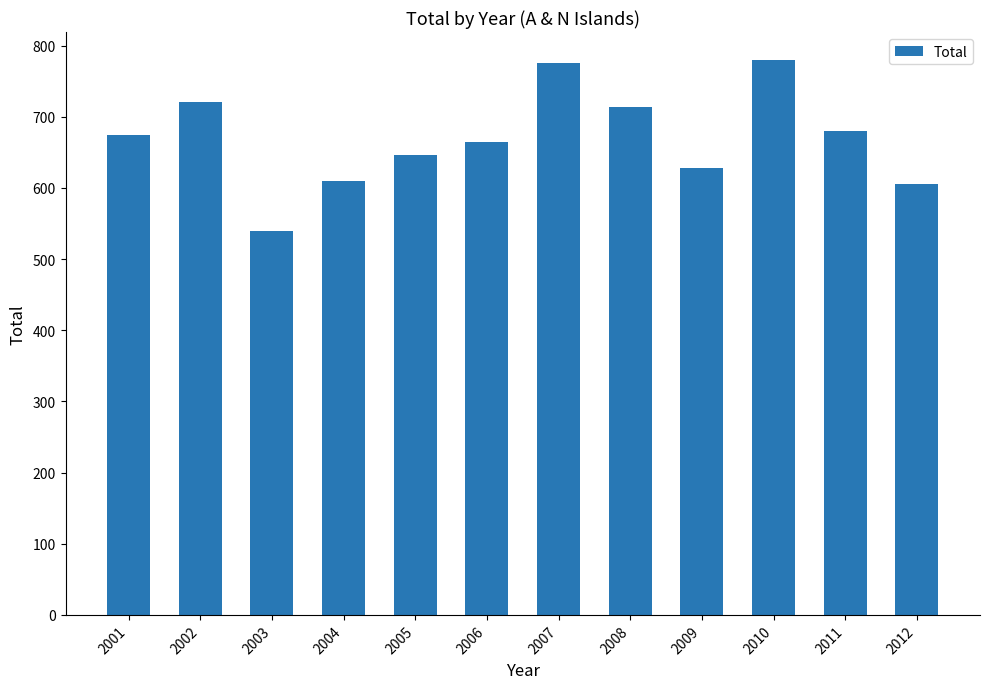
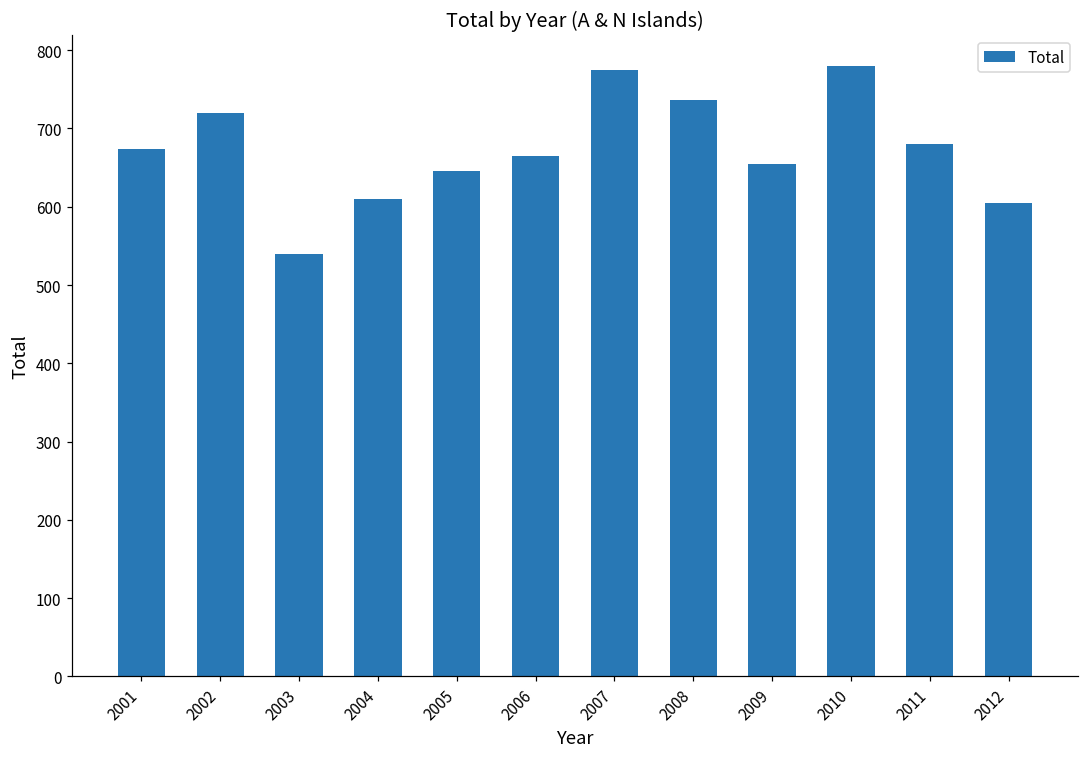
  {
    "2001": 670,
    "2002": 720,
    "2003": 540,
    "2004": 610,
    "2005": 650,
    "2006": 670,
    "2007": 780,
-   "2008": 710,
-   "2009": 630,
+   "2008": 740,
+   "2009": 660,
    "2010": 780,
    "2011": 680,
    "2012": 610
  }
